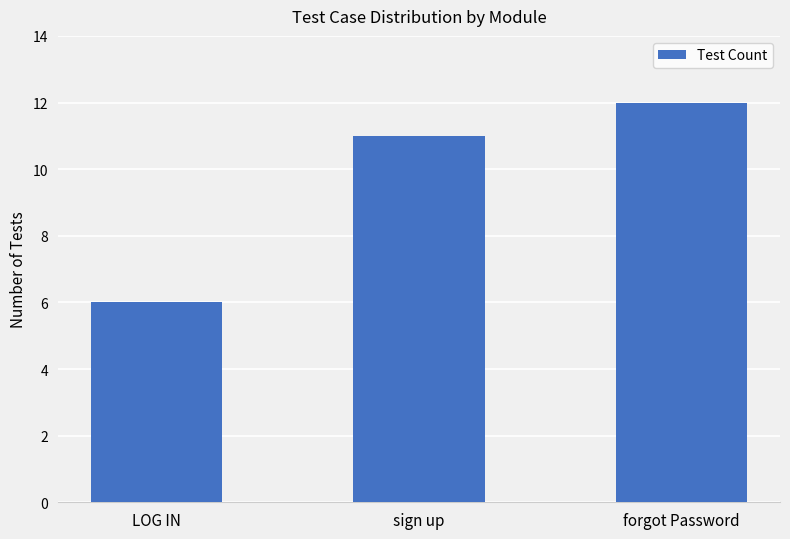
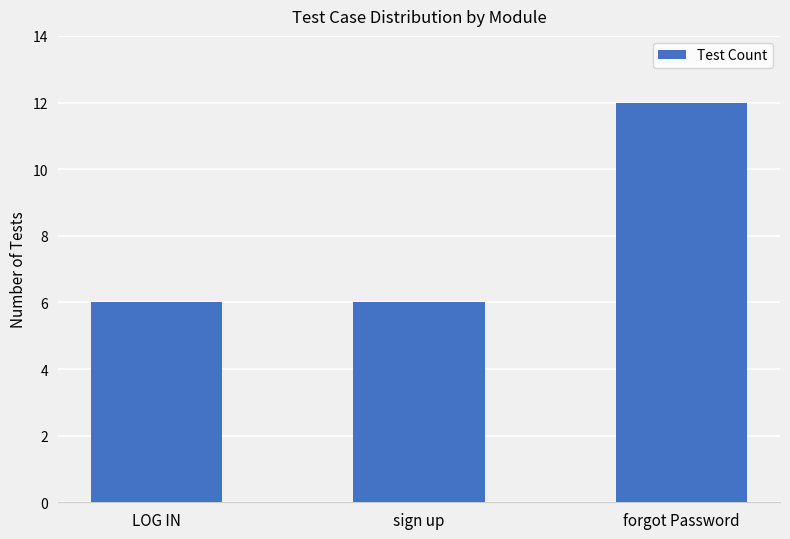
  {
    "LOG IN": 6,
-   "sign up": 11,
+   "sign up": 6,
    "forgot Password": 12
  }
